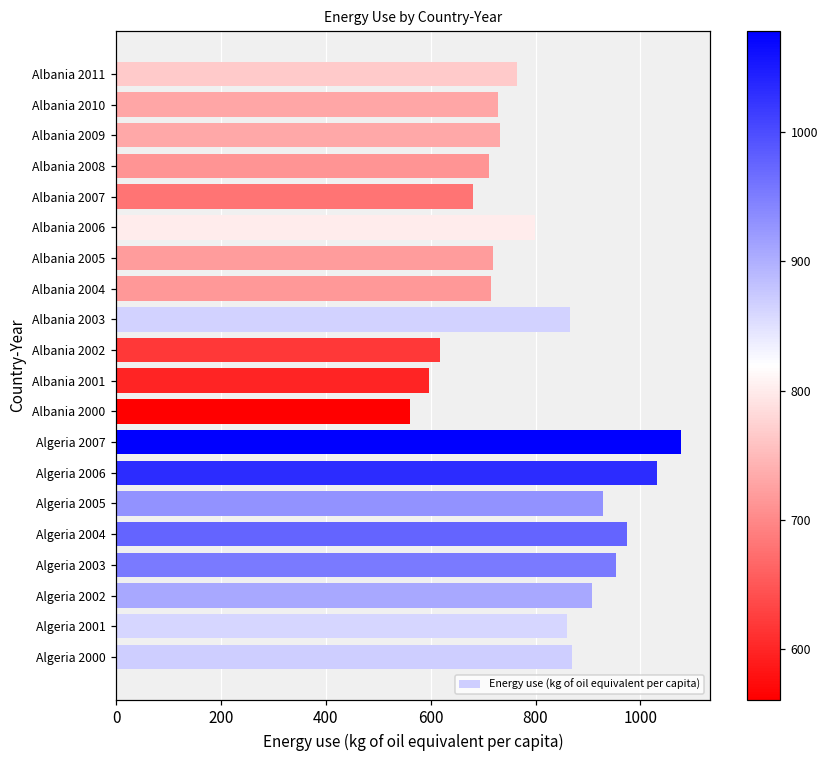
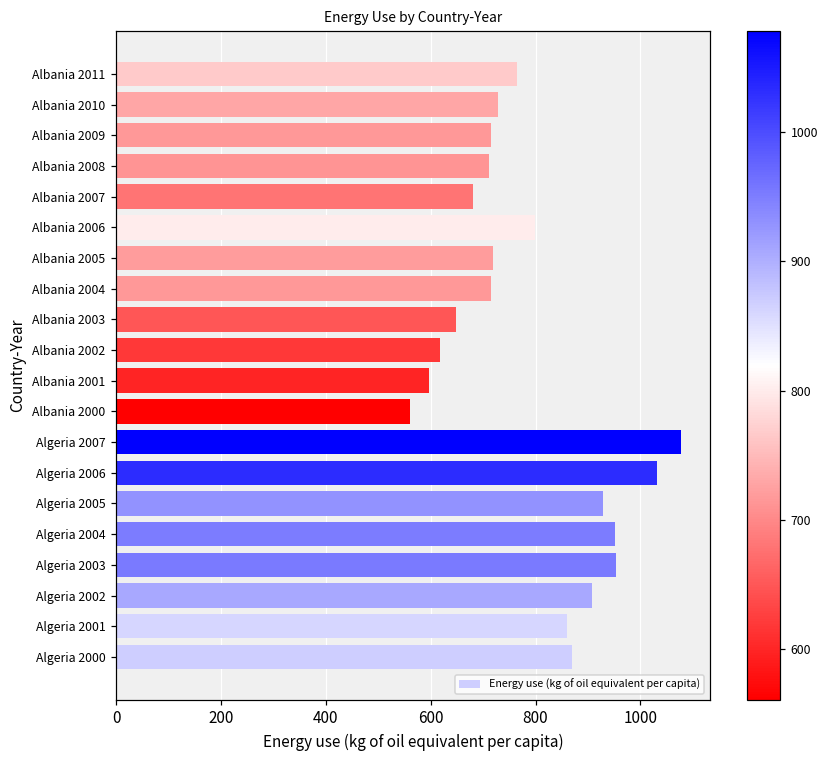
  {
    "Albania 2011": 770,
    "Albania 2010": 730,
-   "Albania 2009": 730,
+   "Albania 2009": 720,
    "Albania 2008": 710,
    "Albania 2007": 680,
    "Albania 2006": 800,
    "Albania 2005": 720,
    "Albania 2004": 720,
-   "Albania 2003": 870,
+   "Albania 2003": 650,
    "Albania 2002": 620,
    "Albania 2001": 600,
    "Albania 2000": 560,
    "Algeria 2007": 1080,
    "Algeria 2006": 1030,
    "Algeria 2005": 930,
-   "Algeria 2004": 980,
+   "Algeria 2004": 950,
    "Algeria 2003": 950,
    "Algeria 2002": 910,
    "Algeria 2001": 860,
    "Algeria 2000": 870
  }
